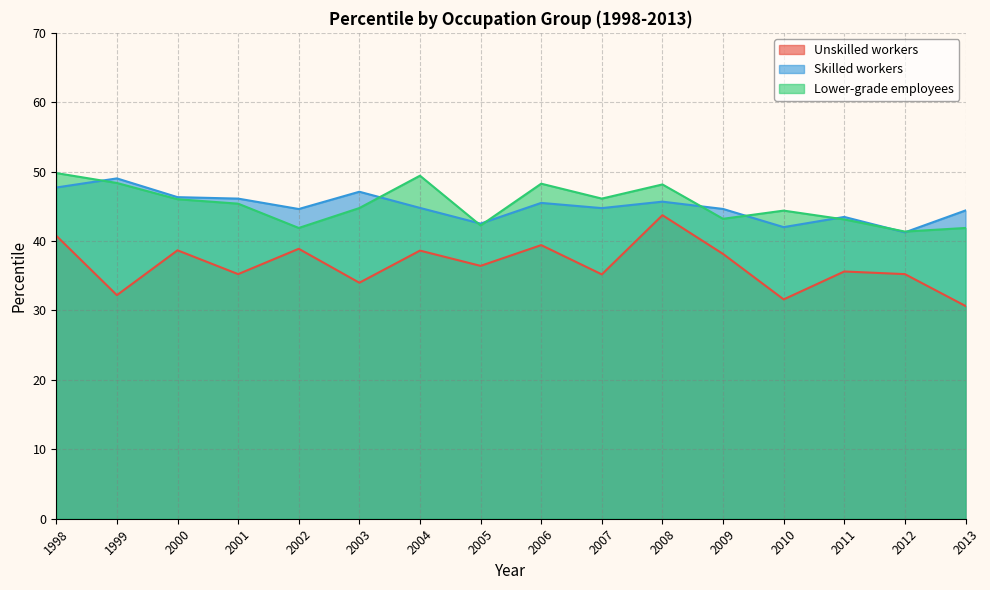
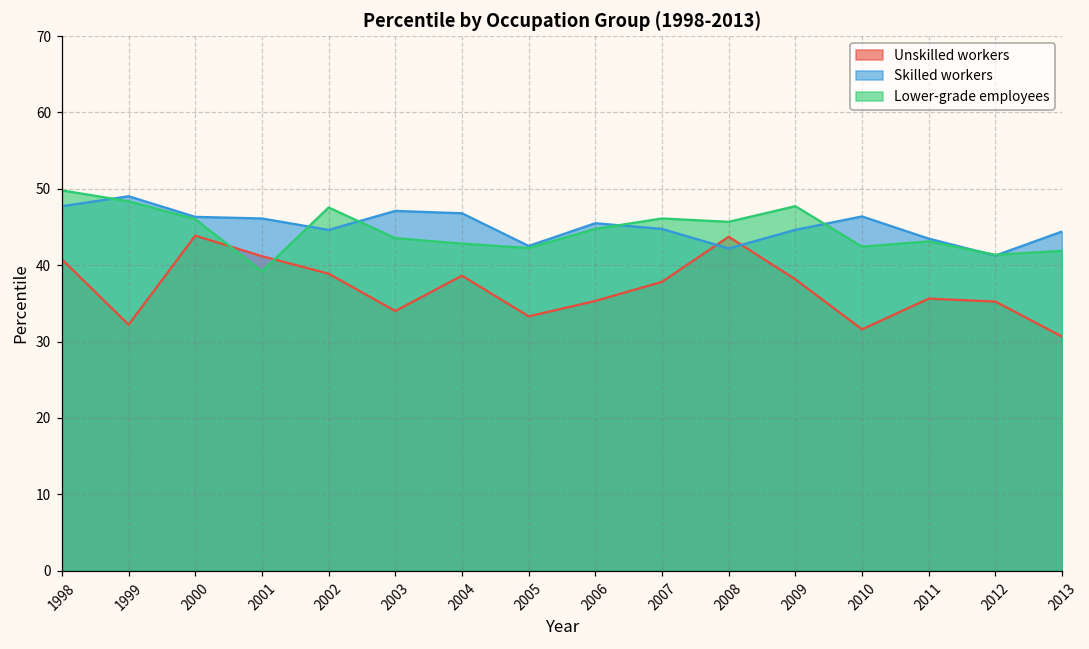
  {
    "Unskilled workers": {
      "1998": 41,
      "1999": 32,
-     "2000": 39,
-     "2001": 35,
+     "2000": 44,
+     "2001": 41,
      "2002": 39,
      "2003": 34,
      "2004": 39,
-     "2005": 36,
-     "2006": 39,
-     "2007": 35,
+     "2005": 33,
+     "2006": 35,
+     "2007": 38,
      "2008": 44,
      "2009": 38,
      "2010": 32,
      "2011": 36,
      "2012": 35,
      "2013": 31
    },
    "Skilled workers": {
      "1998": 48,
      "1999": 49,
      "2001": 46,
      "2002": 45,
      "2003": 47,
-     "2004": 45,
+     "2004": 47,
      "2006": 46,
      "2007": 45,
-     "2008": 46,
+     "2008": 42,
      "2009": 45,
-     "2010": 42,
+     "2010": 46,
      "2013": 44
    },
    "Lower-grade employees": {
      "1998": 50,
      "1999": 48,
-     "2001": 45,
-     "2002": 42,
-     "2003": 45,
-     "2004": 49,
-     "2006": 48,
+     "2001": 39,
+     "2002": 48,
+     "2003": 44,
+     "2004": 43,
+     "2006": 45,
      "2007": 46,
-     "2008": 48,
-     "2009": 43,
-     "2010": 44,
+     "2008": 46,
+     "2009": 48,
+     "2010": 42,
      "2013": 42
    }
  }
